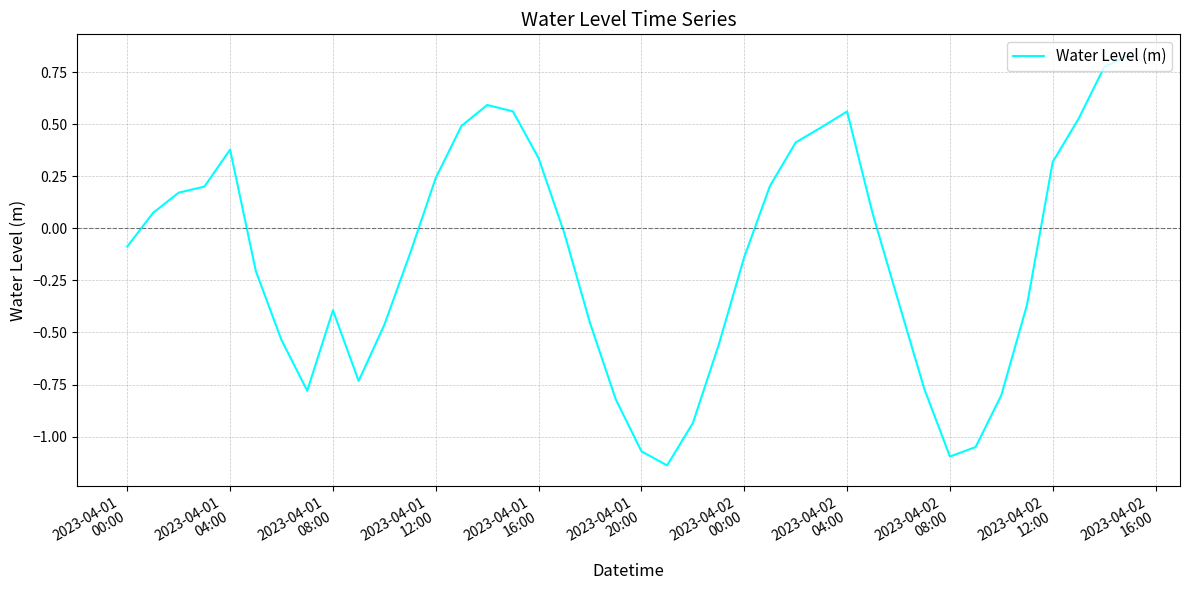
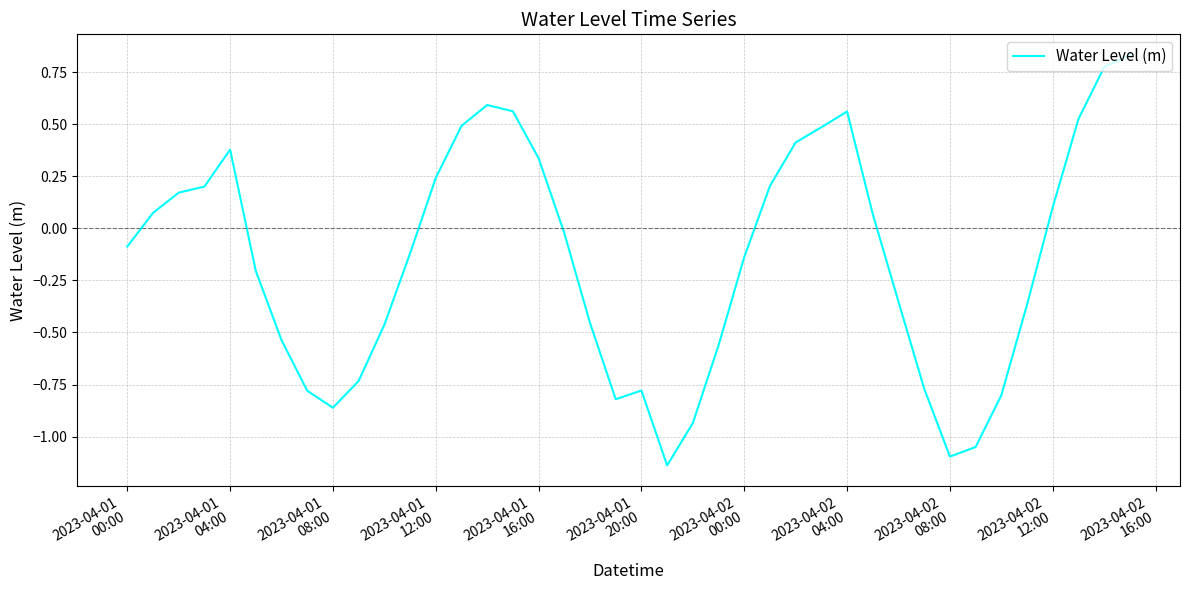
  {
    "2023-04-01 00:00": -0.09,
    "2023-04-01 04:00": 0.38,
-   "2023-04-01 08:00": -0.39,
+   "2023-04-01 08:00": -0.86,
    "2023-04-01 12:00": 0.24,
    "2023-04-01 16:00": 0.34,
-   "2023-04-01 20:00": -1.07,
+   "2023-04-01 20:00": -0.78,
    "2023-04-02 00:00": -0.14,
    "2023-04-02 04:00": 0.56,
    "2023-04-02 08:00": -1.10,
-   "2023-04-02 12:00": 0.32
+   "2023-04-02 12:00": 0.10
  }
